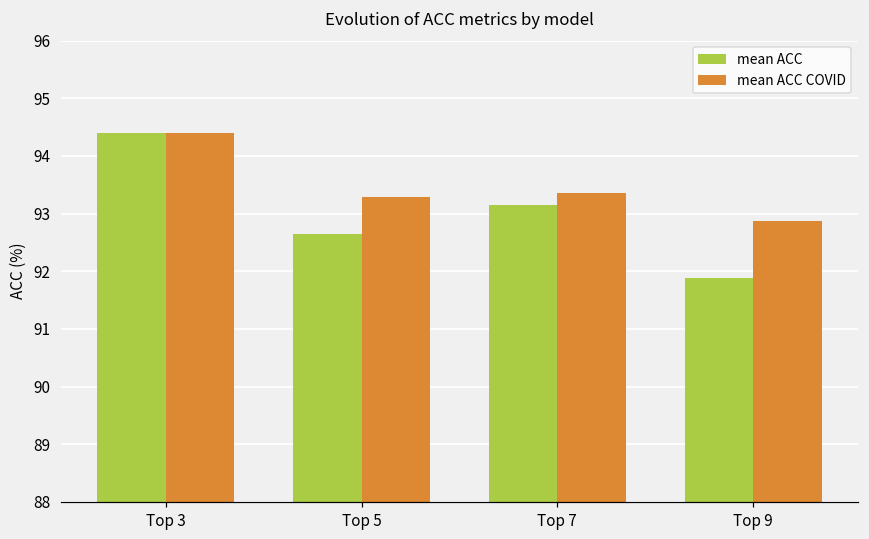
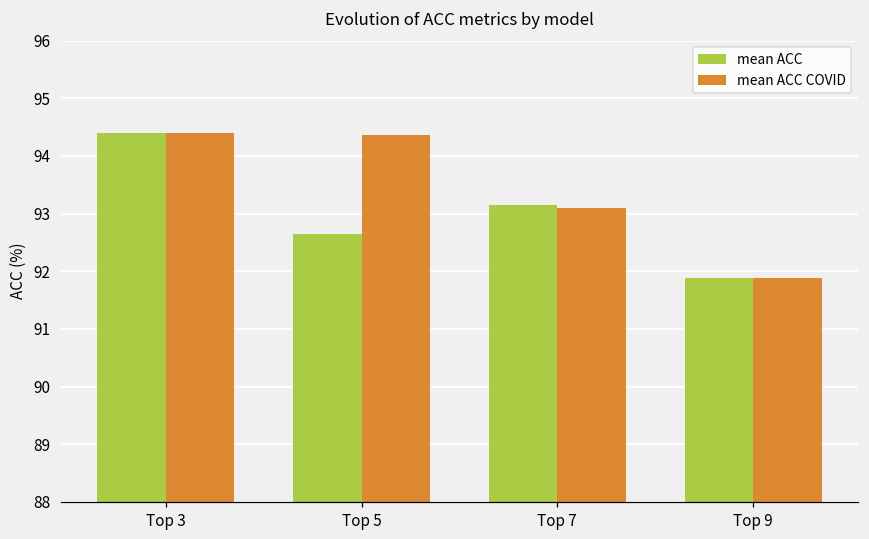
  {
    "mean ACC": {
      "Top 3": 94.4,
      "Top 5": 92.6,
      "Top 7": 93.1,
      "Top 9": 91.9
    },
    "mean ACC COVID": {
      "Top 3": 94.4,
-     "Top 5": 93.3,
-     "Top 7": 93.4,
-     "Top 9": 92.9
+     "Top 5": 94.4,
+     "Top 7": 93.1,
+     "Top 9": 91.9
    }
  }
